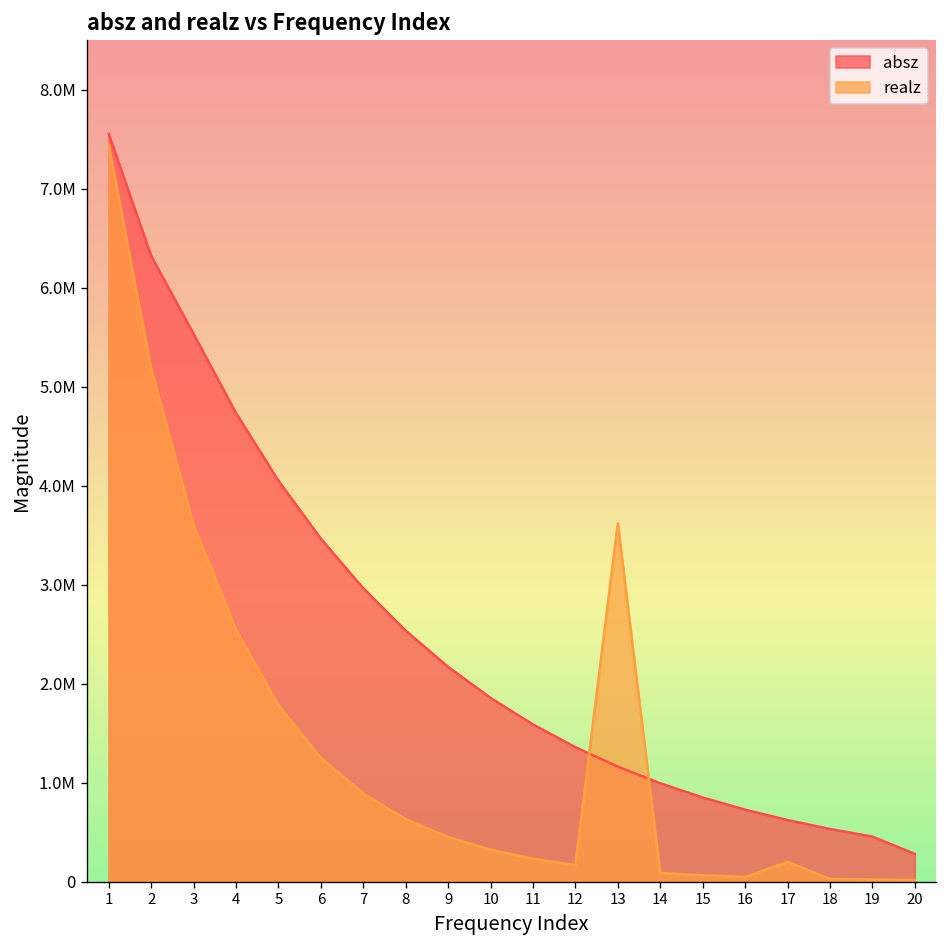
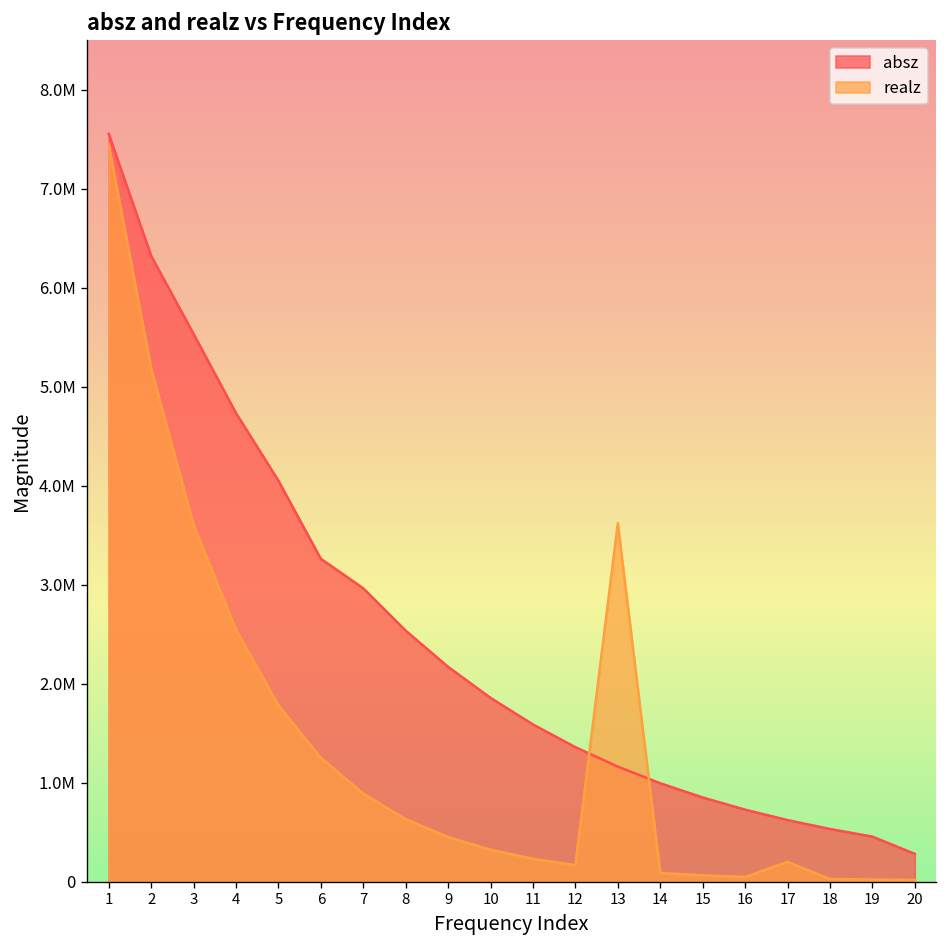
  {
    "absz": {
      "1": 7600000,
      "2": 6300000,
      "3": 5500000,
      "4": 4700000,
      "5": 4000000,
-     "6": 3500000,
+     "6": 3300000,
      "7": 3000000,
      "8": 2500000,
      "9": 2200000,
      "10": 1900000,
      "11": 1600000,
      "12": 1400000,
      "13": 1200000,
      "14": 1000000,
      "15": 900000,
      "16": 700000,
      "17": 600000,
      "18": 500000,
      "19": 500000,
      "20": 300000
    },
    "realz": {
      "1": 7400000,
      "2": 5200000,
      "3": 3600000,
      "4": 2500000,
      "5": 1800000,
      "6": 1300000,
      "7": 900000,
      "8": 600000,
      "9": 500000,
      "10": 300000,
      "11": 200000,
      "12": 200000,
      "13": 3600000,
      "14": 100000,
      "15": 100000,
      "16": 0,
      "17": 200000,
      "18": 0,
      "19": 0,
      "20": 0
    }
  }
